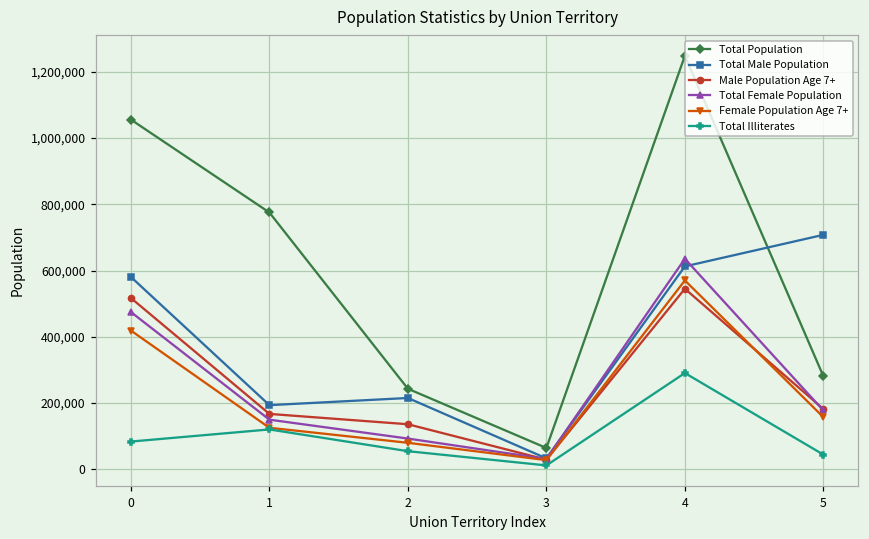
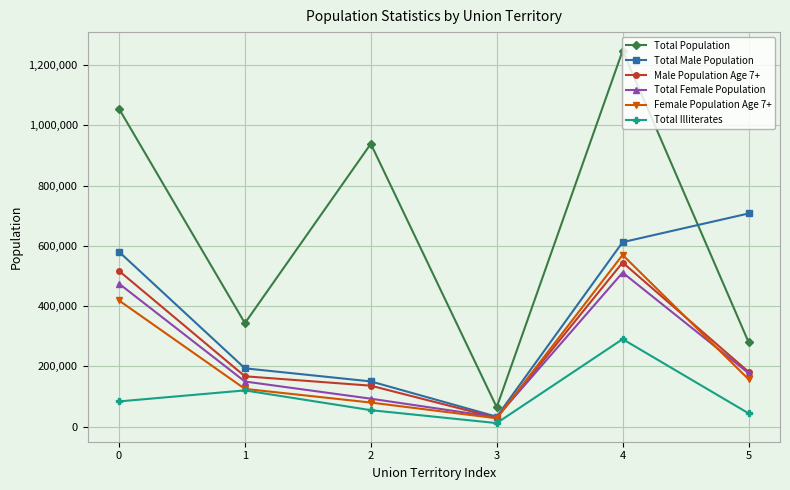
  {
    "Total Population": {
      "0": "1,060,000",
-     "1": "780,000",
-     "2": "240,000",
+     "1": "340,000",
+     "2": "940,000",
      "3": "60,000",
      "5": "280,000"
    },
    "Total Male Population": {
      "0": "580,000",
      "1": "190,000",
-     "2": "220,000",
+     "2": "150,000",
      "4": "610,000",
      "5": "710,000"
    },
    "Total Female Population": {
      "0": "470,000",
      "1": "150,000",
      "2": "90,000",
-     "4": "640,000"
+     "4": "510,000"
    },
    "Total Illiterates": {
      "0": "80,000",
      "2": "50,000",
      "3": "10,000",
      "4": "290,000",
      "5": "40,000"
    }
  }
